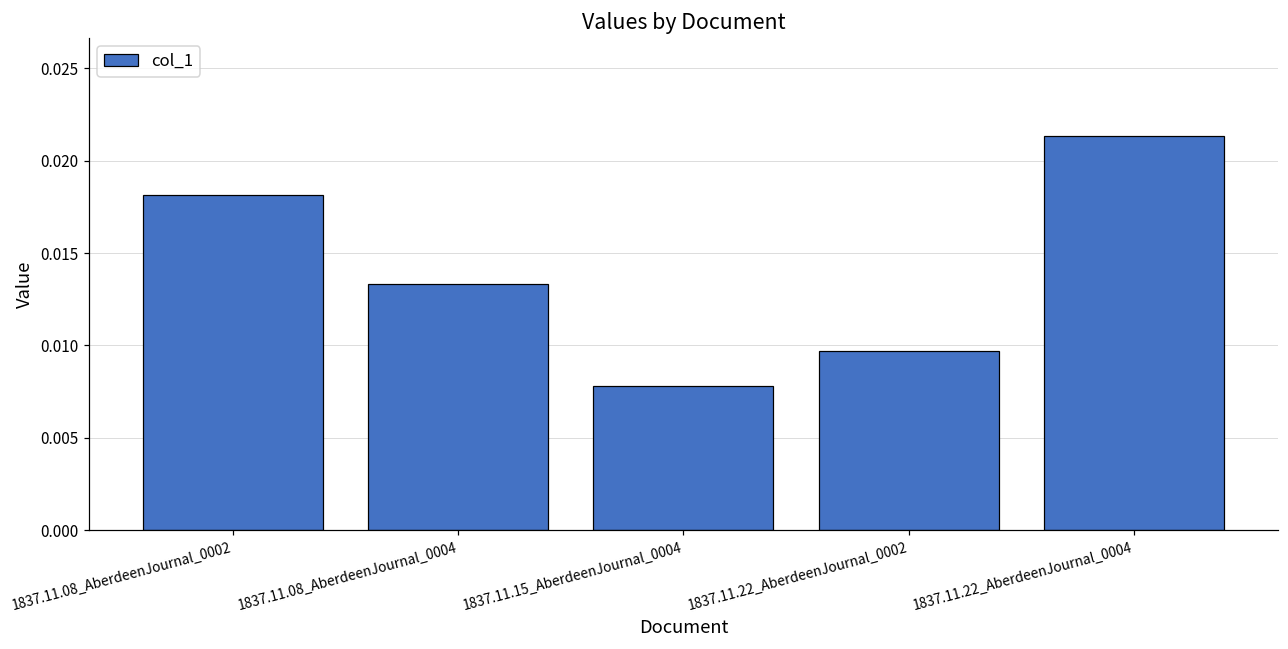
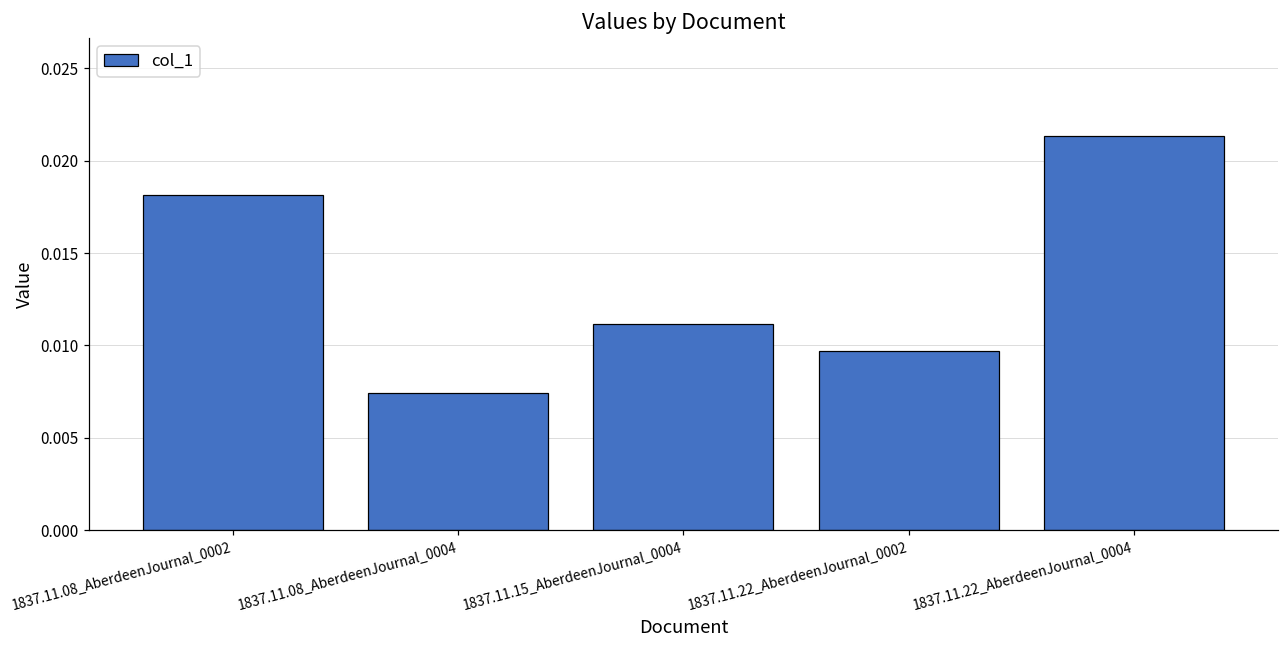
  {
    "1837.11.08_AberdeenJournal_0002": 0.0181,
-   "1837.11.08_AberdeenJournal_0004": 0.0134,
-   "1837.11.15_AberdeenJournal_0004": 0.0078,
+   "1837.11.08_AberdeenJournal_0004": 0.0074,
+   "1837.11.15_AberdeenJournal_0004": 0.0111,
    "1837.11.22_AberdeenJournal_0002": 0.0097,
    "1837.11.22_AberdeenJournal_0004": 0.0213
  }
